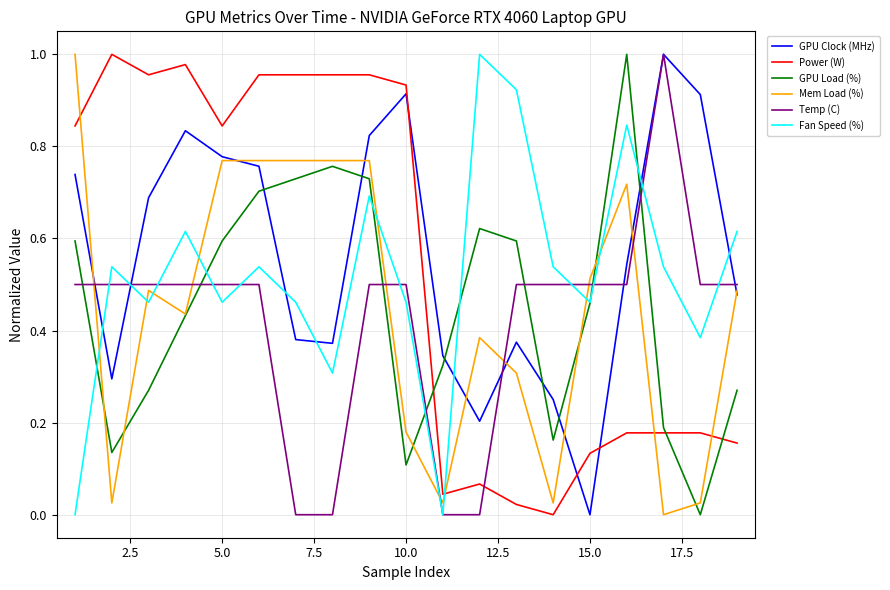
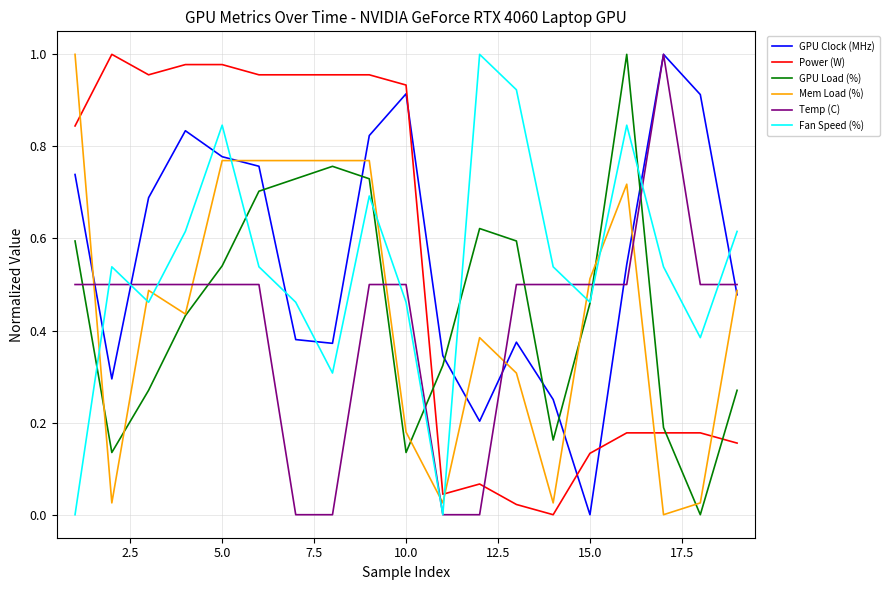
  {
    "GPU Clock (MHz)": {
      "5.0": 0.78,
      "10.0": 0.91,
      "15.0": 0.00
    },
    "Power (W)": {
-     "5.0": 0.84,
+     "5.0": 0.98,
      "10.0": 0.93,
      "15.0": 0.13
    },
    "GPU Load (%)": {
-     "5.0": 0.59,
-     "10.0": 0.11
+     "5.0": 0.54,
+     "10.0": 0.14
    },
    "Mem Load (%)": {
      "5.0": 0.77,
      "10.0": 0.18,
      "15.0": 0.51
    },
    "Temp (C)": {
      "5.0": 0.50,
      "10.0": 0.50,
      "15.0": 0.50
    },
    "Fan Speed (%)": {
-     "5.0": 0.46,
+     "5.0": 0.85,
      "10.0": 0.46
    }
  }
